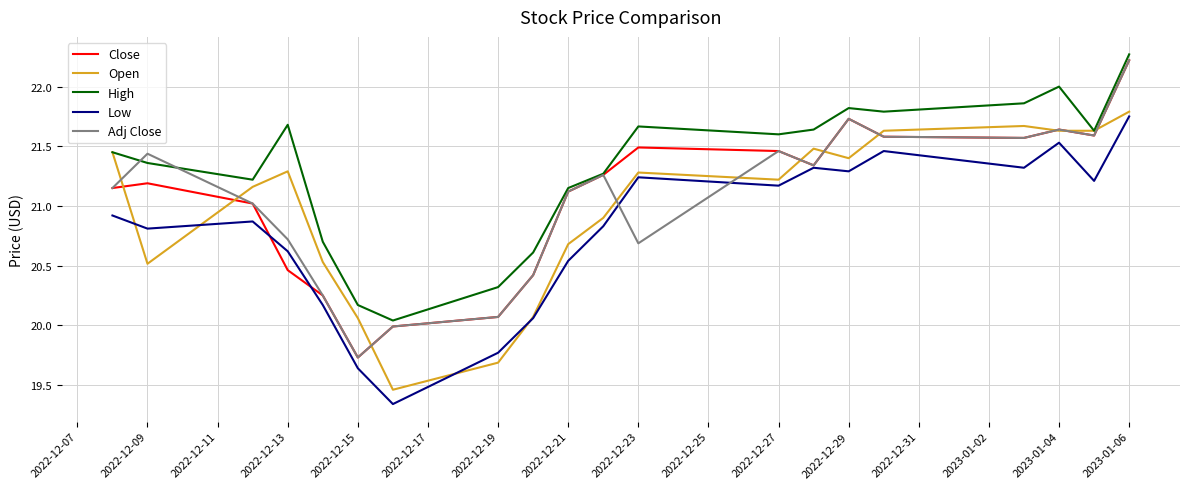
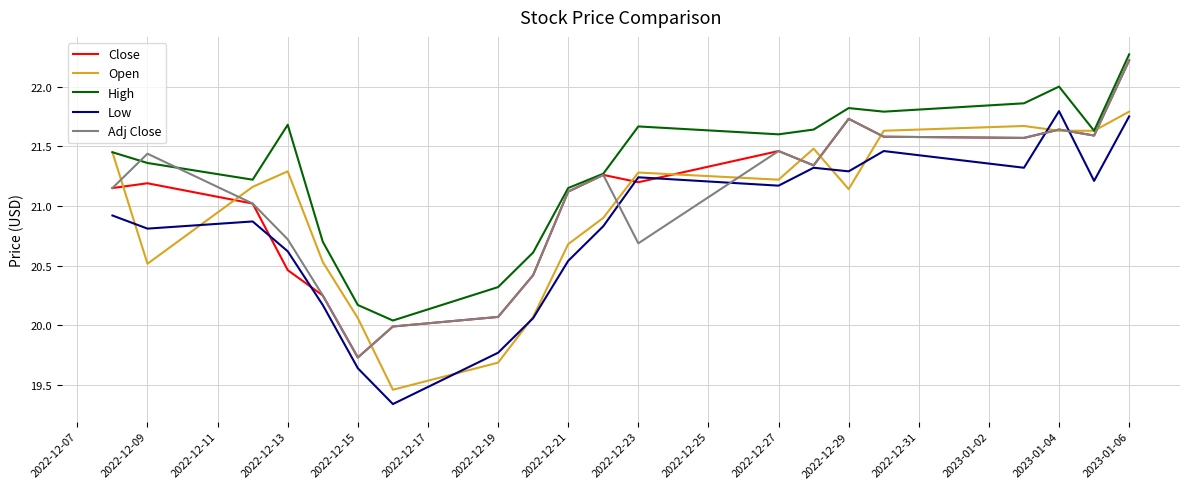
  {
    "Close": {
      "2022-12-09": 21.19,
      "2022-12-13": 20.46,
-     "2022-12-23": 21.49
+     "2022-12-23": 21.20
    },
    "Open": {
      "2022-12-09": 20.52,
      "2022-12-13": 21.29,
      "2022-12-15": 20.06,
      "2022-12-19": 19.69,
      "2022-12-21": 20.68,
      "2022-12-23": 21.28,
      "2022-12-27": 21.22,
-     "2022-12-29": 21.40,
+     "2022-12-29": 21.14,
      "2023-01-06": 21.79
    },
    "High": {
      "2022-12-09": 21.36,
      "2022-12-13": 21.68,
      "2022-12-15": 20.17,
      "2022-12-19": 20.32,
      "2022-12-21": 21.15,
      "2022-12-23": 21.67,
      "2022-12-27": 21.60,
      "2022-12-29": 21.82,
      "2023-01-04": 22.00,
      "2023-01-06": 22.27
    },
    "Low": {
      "2022-12-09": 20.81,
      "2022-12-13": 20.62,
      "2022-12-15": 19.64,
      "2022-12-19": 19.77,
      "2022-12-21": 20.54,
      "2022-12-23": 21.24,
      "2022-12-27": 21.17,
      "2022-12-29": 21.29,
-     "2023-01-04": 21.53,
+     "2023-01-04": 21.79,
      "2023-01-06": 21.75
    },
    "Adj Close": {
      "2022-12-09": 21.44,
      "2022-12-13": 20.72,
      "2022-12-23": 20.69
    }
  }
